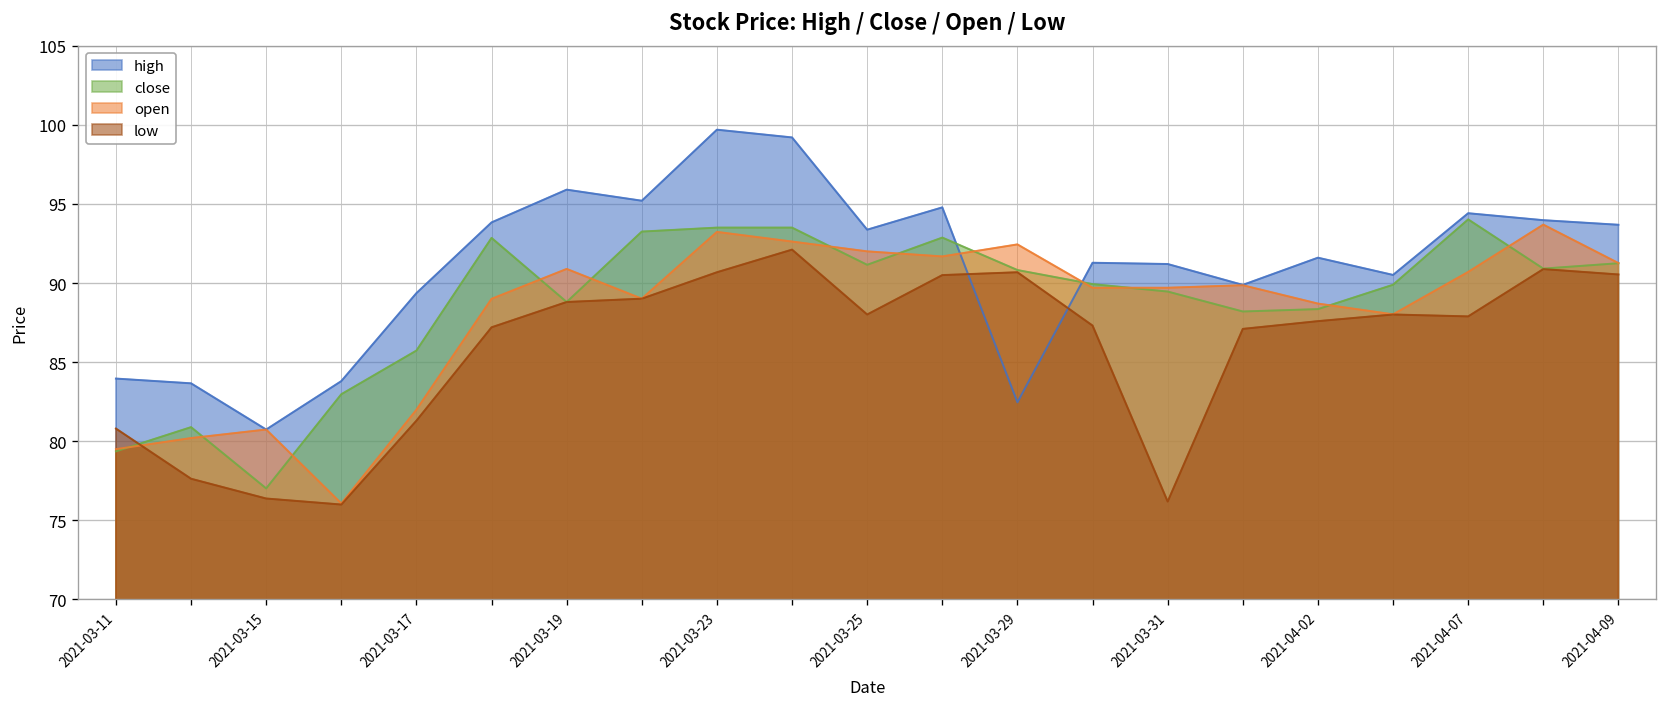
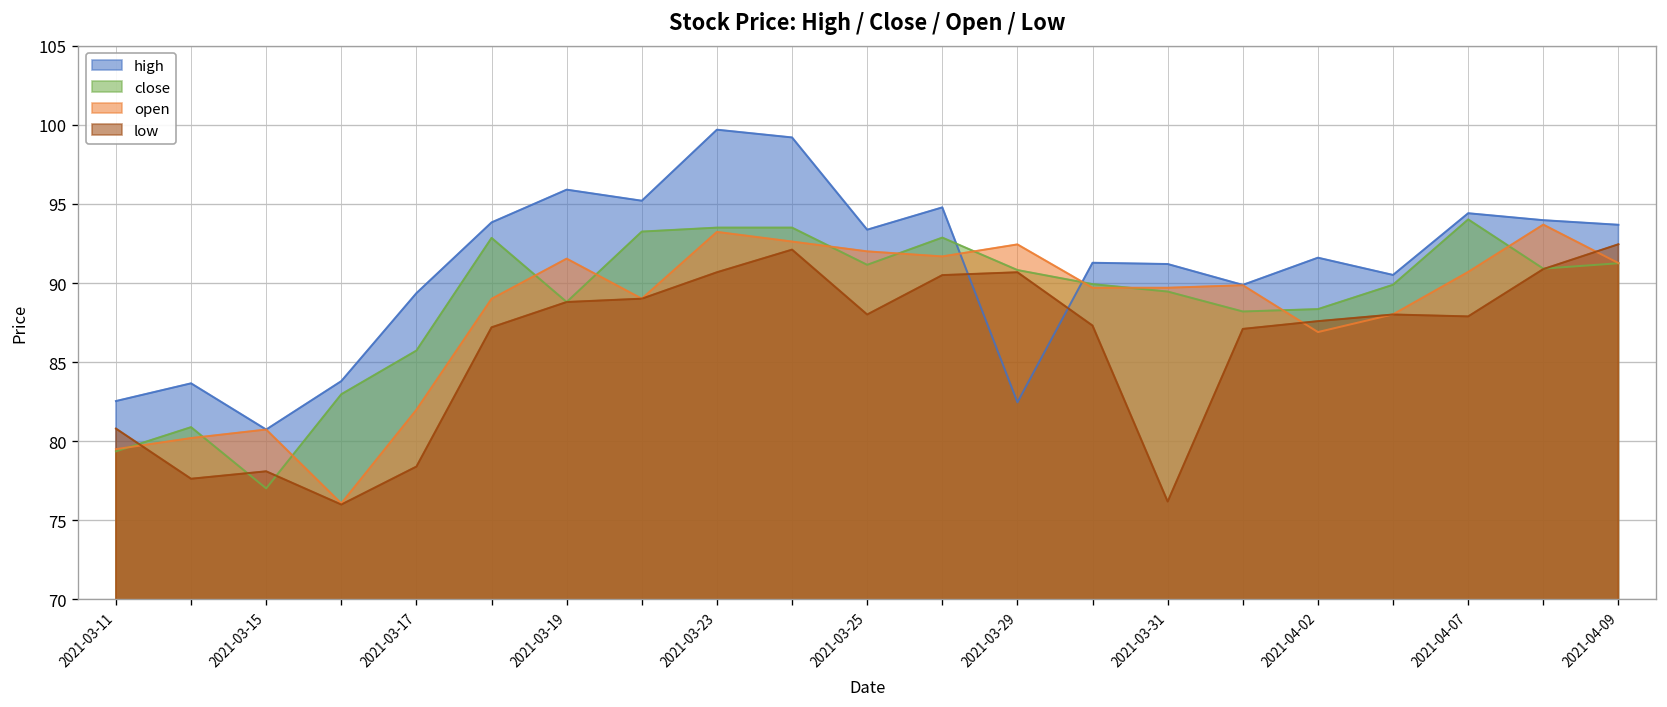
  {
    "high": {
-     "2021-03-11": 84.0,
+     "2021-03-11": 82.5,
      "2021-03-17": 89.4,
      "2021-03-19": 95.9,
      "2021-03-23": 99.7,
      "2021-03-25": 93.4,
      "2021-03-29": 82.5,
      "2021-03-31": 91.2,
      "2021-04-02": 91.6,
      "2021-04-07": 94.4,
      "2021-04-09": 93.7
    },
    "close": {
      "2021-03-15": 77.0,
      "2021-03-17": 85.7,
      "2021-03-23": 93.5,
      "2021-03-25": 91.2,
      "2021-03-31": 89.5,
      "2021-04-02": 88.4,
      "2021-04-07": 94.0
    },
    "open": {
      "2021-03-17": 82.0,
-     "2021-03-19": 90.9,
+     "2021-03-19": 91.5,
      "2021-03-23": 93.2,
      "2021-03-25": 92.0,
      "2021-03-29": 92.4,
      "2021-03-31": 89.7,
-     "2021-04-02": 88.7,
+     "2021-04-02": 86.9,
      "2021-04-07": 90.7
    },
    "low": {
      "2021-03-11": 80.8,
-     "2021-03-15": 76.4,
-     "2021-03-17": 81.3,
+     "2021-03-15": 78.1,
+     "2021-03-17": 78.4,
      "2021-03-23": 90.7,
      "2021-03-25": 88.0,
      "2021-03-31": 76.2,
      "2021-04-02": 87.6,
      "2021-04-07": 87.9,
-     "2021-04-09": 90.5
+     "2021-04-09": 92.5
    }
  }
